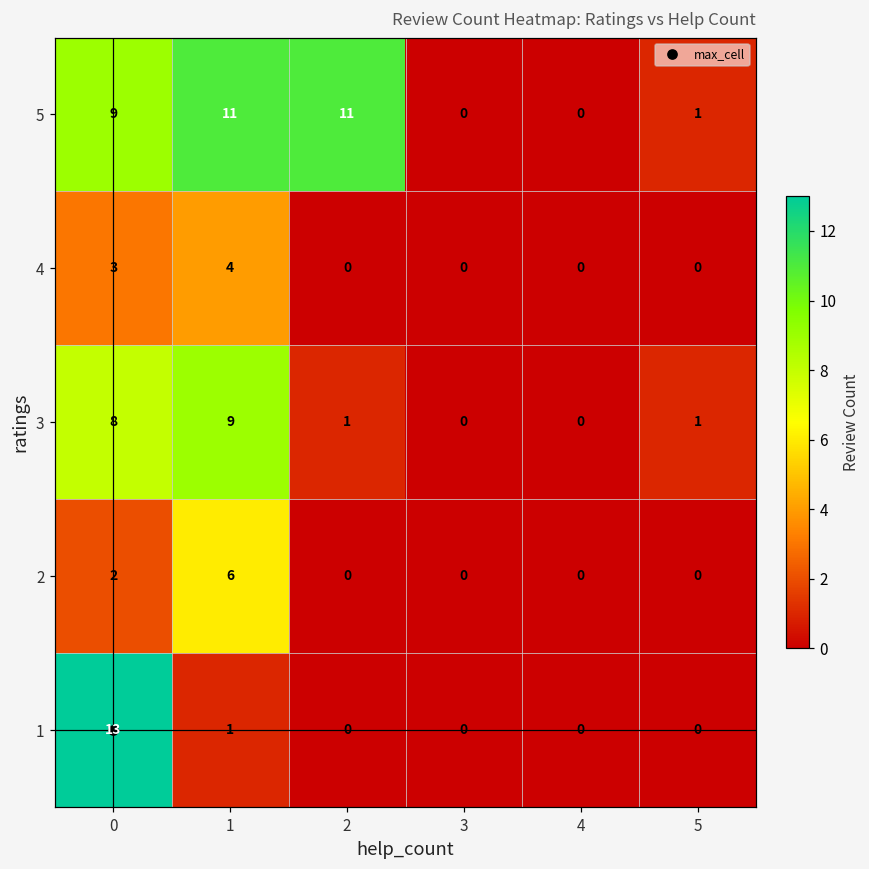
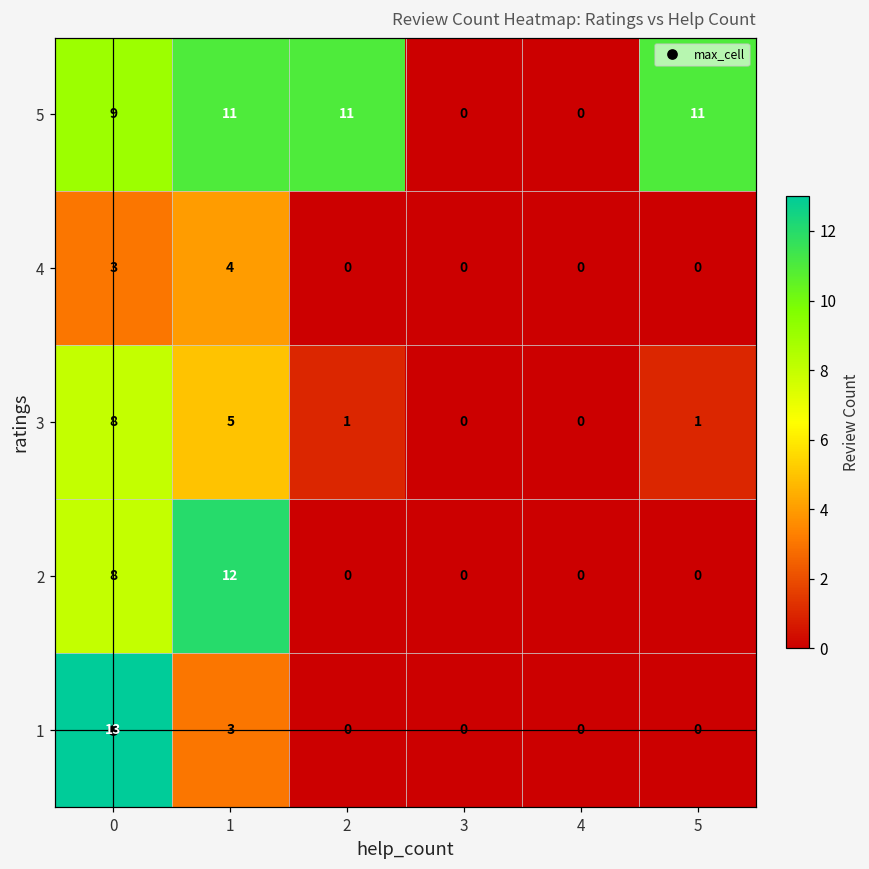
  {
    "5": {
      "0": 9,
      "1": 11,
      "2": 11,
      "3": 0,
      "4": 0,
-     "5": 1
+     "5": 11
    },
    "4": {
      "0": 3,
      "1": 4,
      "2": 0,
      "3": 0,
      "4": 0,
      "5": 0
    },
    "3": {
      "0": 8,
-     "1": 9,
+     "1": 5,
      "2": 1,
      "3": 0,
      "4": 0,
      "5": 1
    },
    "2": {
-     "0": 2,
-     "1": 6,
+     "0": 8,
+     "1": 12,
      "2": 0,
      "3": 0,
      "4": 0,
      "5": 0
    },
    "1": {
-     "1": 1,
+     "1": 3,
      "2": 0,
      "3": 0,
      "4": 0,
      "5": 0
    }
  }
